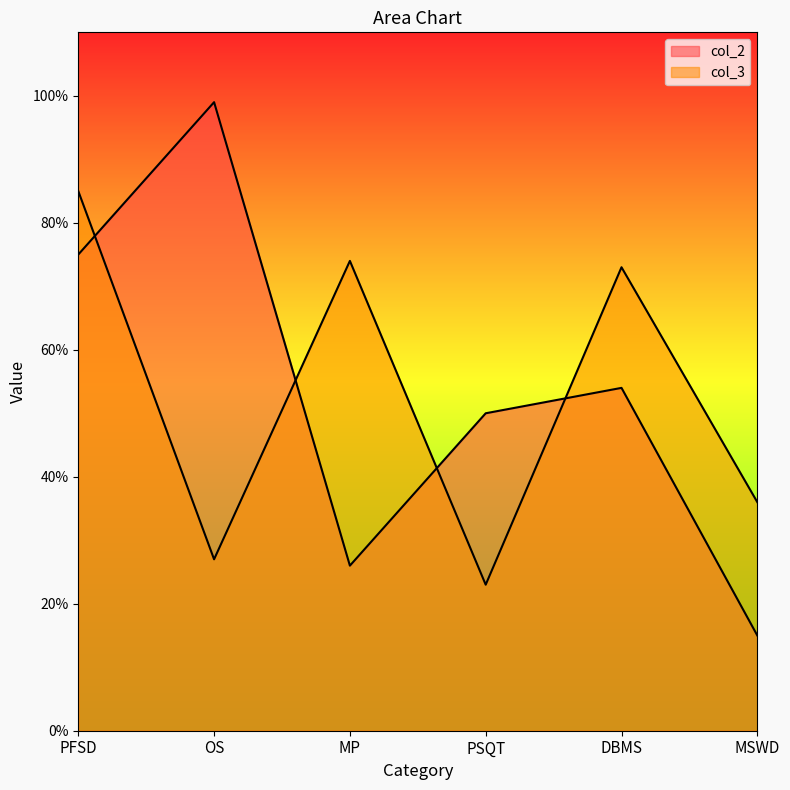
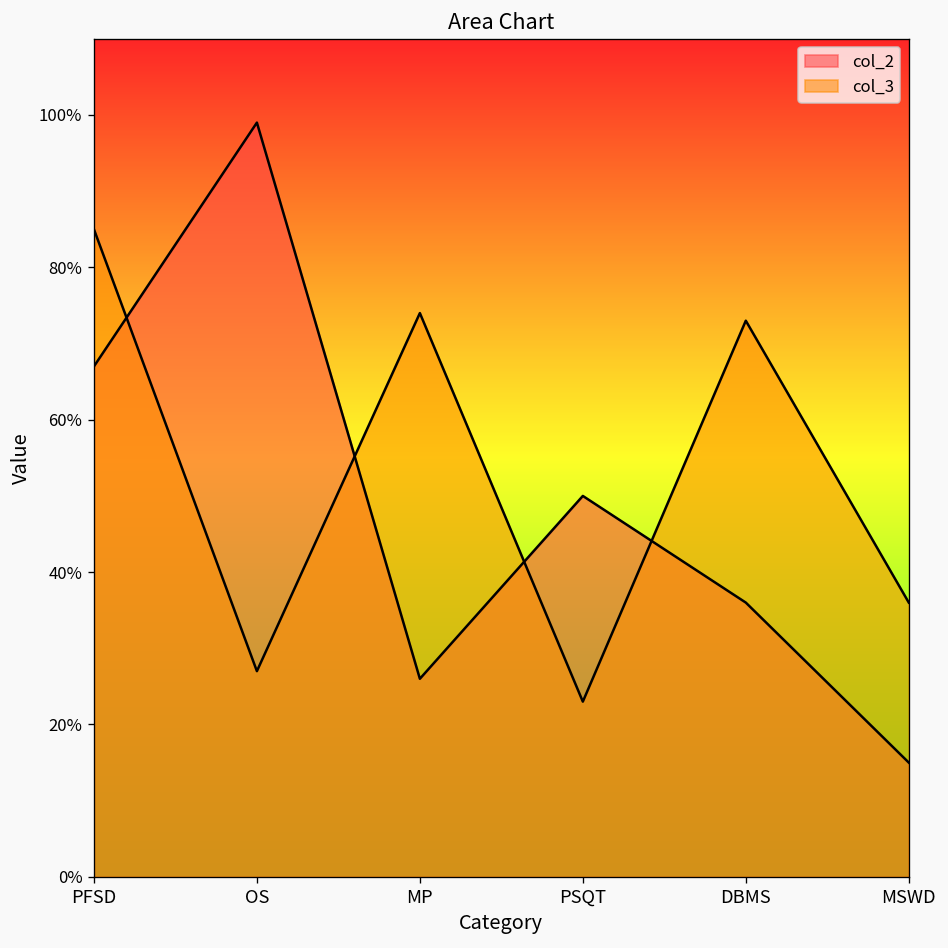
  {
    "col_2": {
-     "PFSD": "75%",
+     "PFSD": "67%",
      "OS": "99%",
      "MP": "26%",
      "PSQT": "50%",
-     "DBMS": "54%",
+     "DBMS": "36%",
      "MSWD": "15%"
    },
    "col_3": {
      "PFSD": "85%",
      "OS": "27%",
      "MP": "74%",
      "PSQT": "23%",
      "DBMS": "73%",
      "MSWD": "36%"
    }
  }
